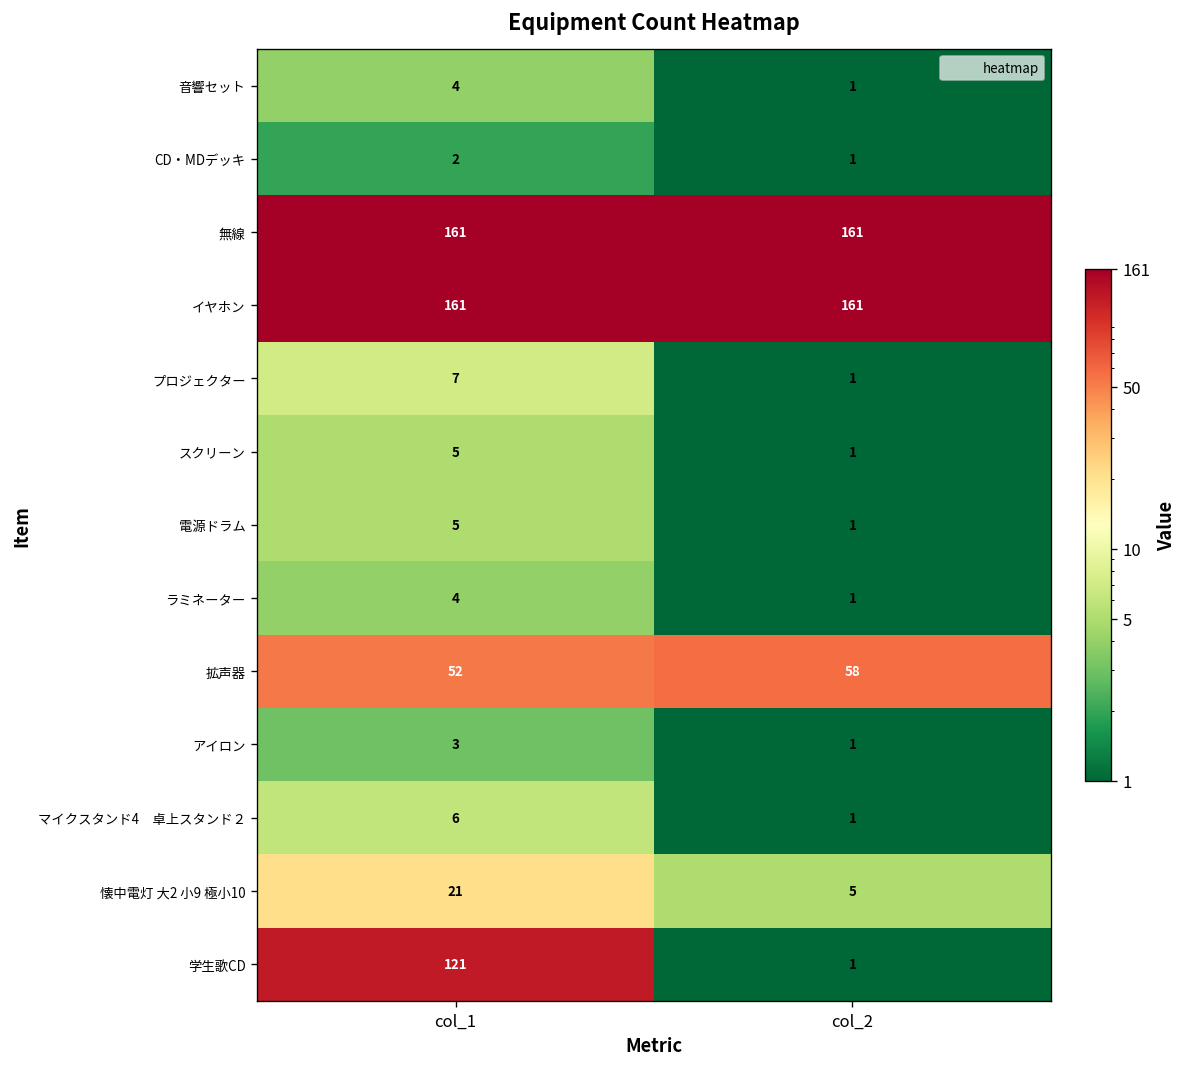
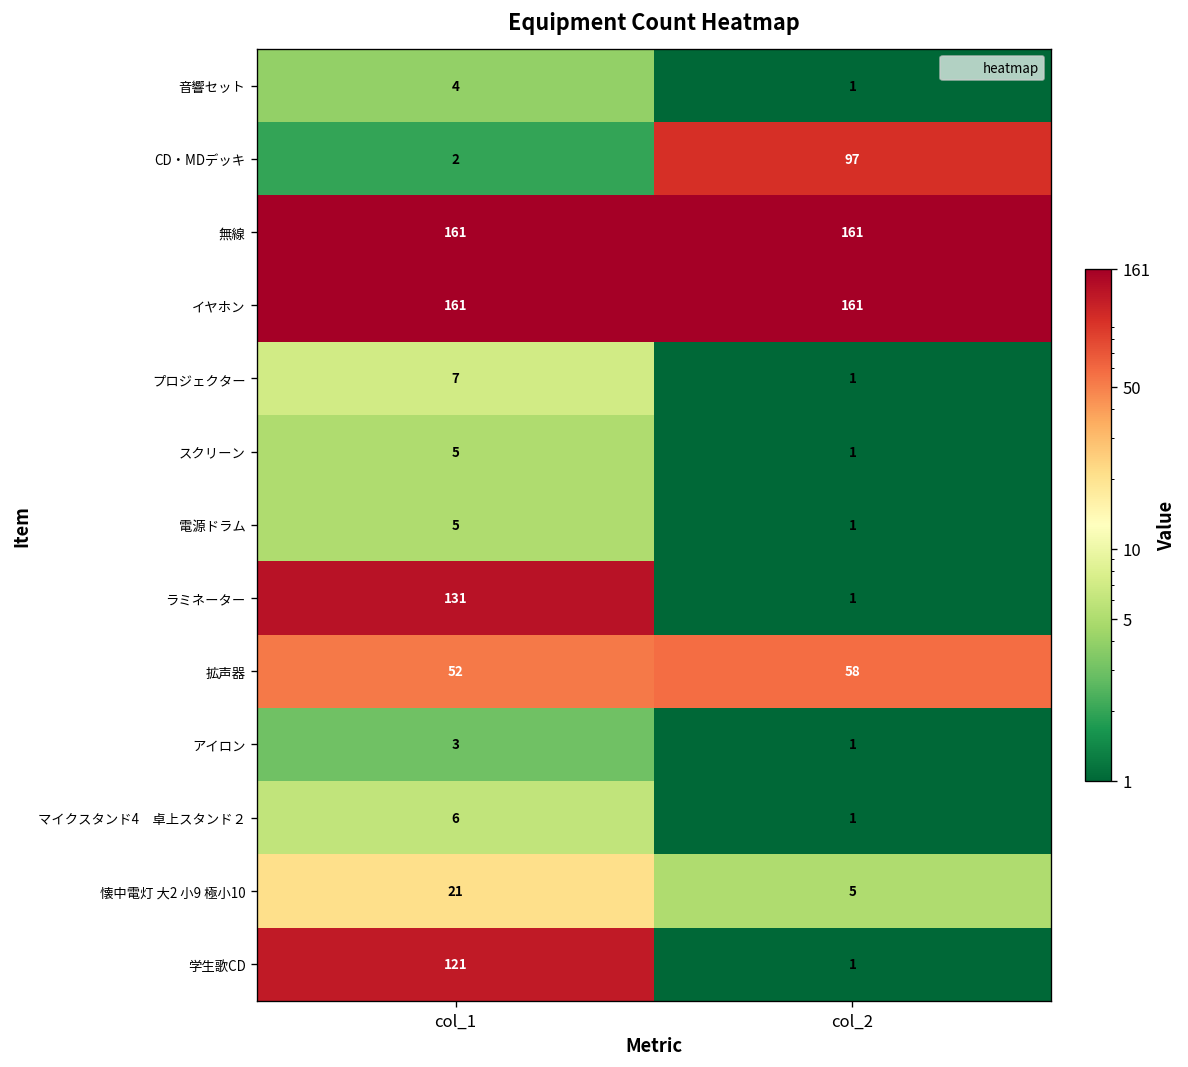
  {
    "音響セット": {
      "col_1": 4,
      "col_2": 1
    },
    "CD・MDデッキ": {
      "col_1": 2,
-     "col_2": 1
+     "col_2": 97
    },
    "無線": {
      "col_1": 161,
      "col_2": 161
    },
    "イヤホン": {
      "col_1": 161,
      "col_2": 161
    },
    "プロジェクター": {
      "col_1": 7,
      "col_2": 1
    },
    "スクリーン": {
      "col_1": 5,
      "col_2": 1
    },
    "電源ドラム": {
      "col_1": 5,
      "col_2": 1
    },
    "ラミネーター": {
-     "col_1": 4,
+     "col_1": 131,
      "col_2": 1
    },
    "拡声器": {
      "col_1": 52,
      "col_2": 58
    },
    "アイロン": {
      "col_1": 3,
      "col_2": 1
    },
    "マイクスタンド4 卓上スタンド２": {
      "col_1": 6,
      "col_2": 1
    },
    "懐中電灯 大2 小9 極小10": {
      "col_1": 21,
      "col_2": 5
    },
    "学生歌CD": {
      "col_1": 121,
      "col_2": 1
    }
  }
